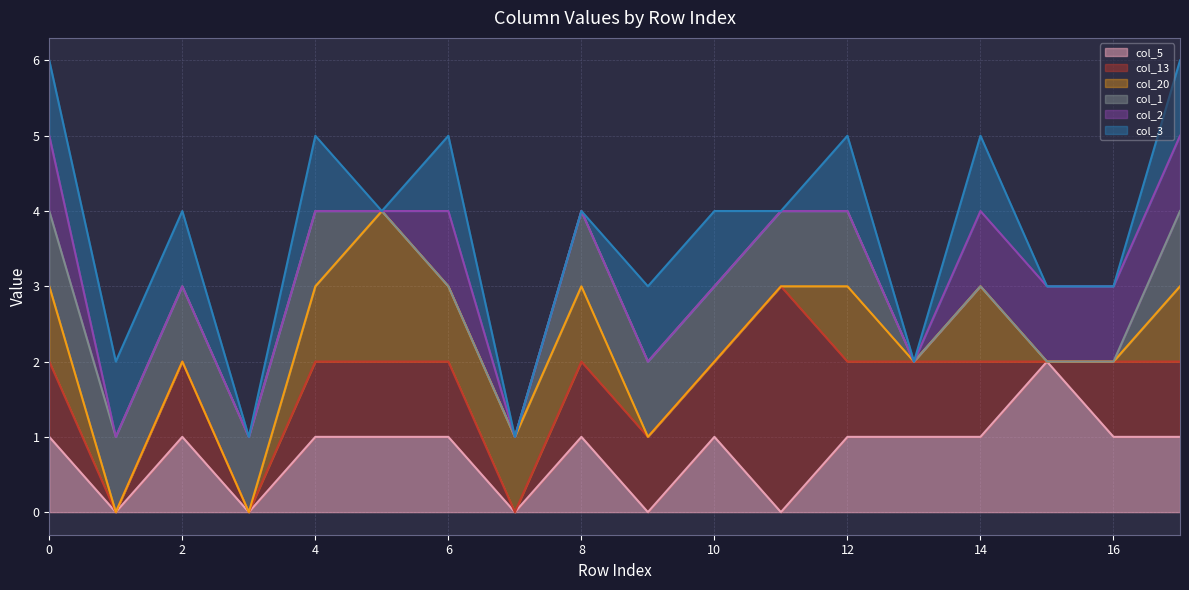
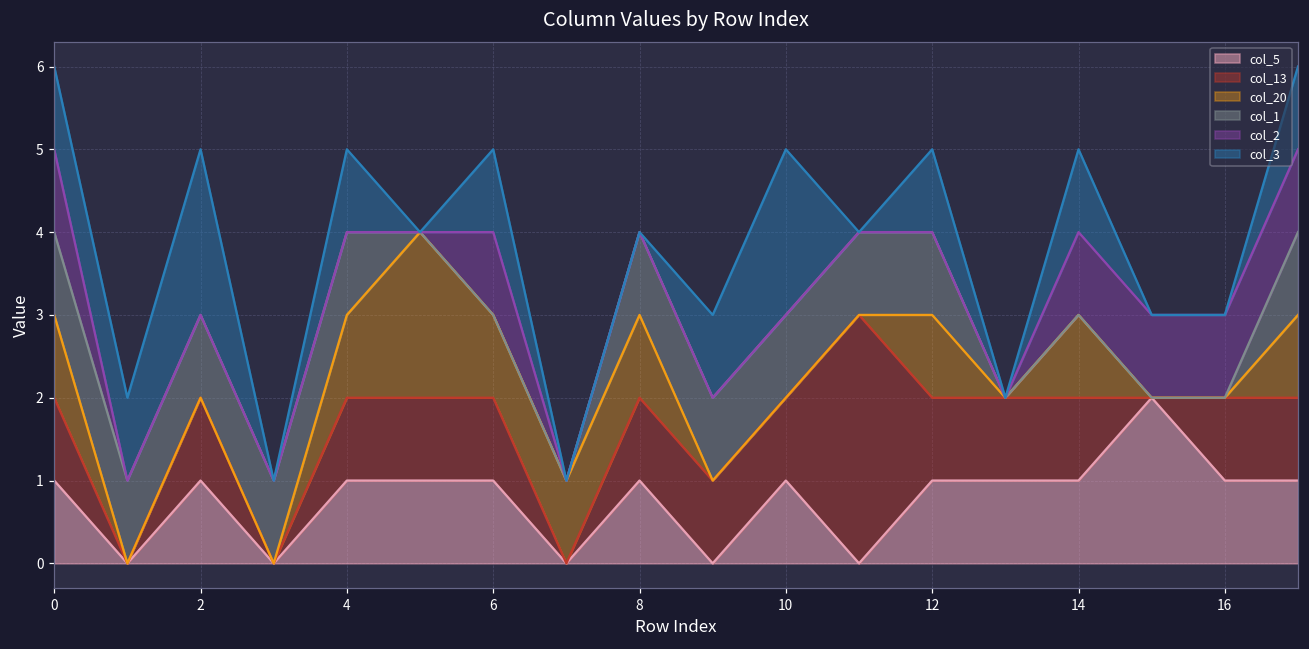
  {
    "col_5": {
      "0": 1,
      "2": 1,
      "4": 1,
      "6": 1,
      "8": 1,
      "10": 1,
      "12": 1,
      "14": 1,
      "16": 1
    },
    "col_13": {
      "0": 2,
      "4": 2,
      "6": 2,
      "8": 2,
      "12": 2,
      "14": 2
    },
    "col_20": {
      "0": 3,
      "4": 3,
      "8": 3,
      "12": 3
    },
    "col_3": {
      "0": 6,
-     "2": 1,
+     "2": 2,
      "4": 5,
      "6": 5,
-     "10": 1,
+     "10": 2,
      "12": 5,
      "14": 5
    }
  }
